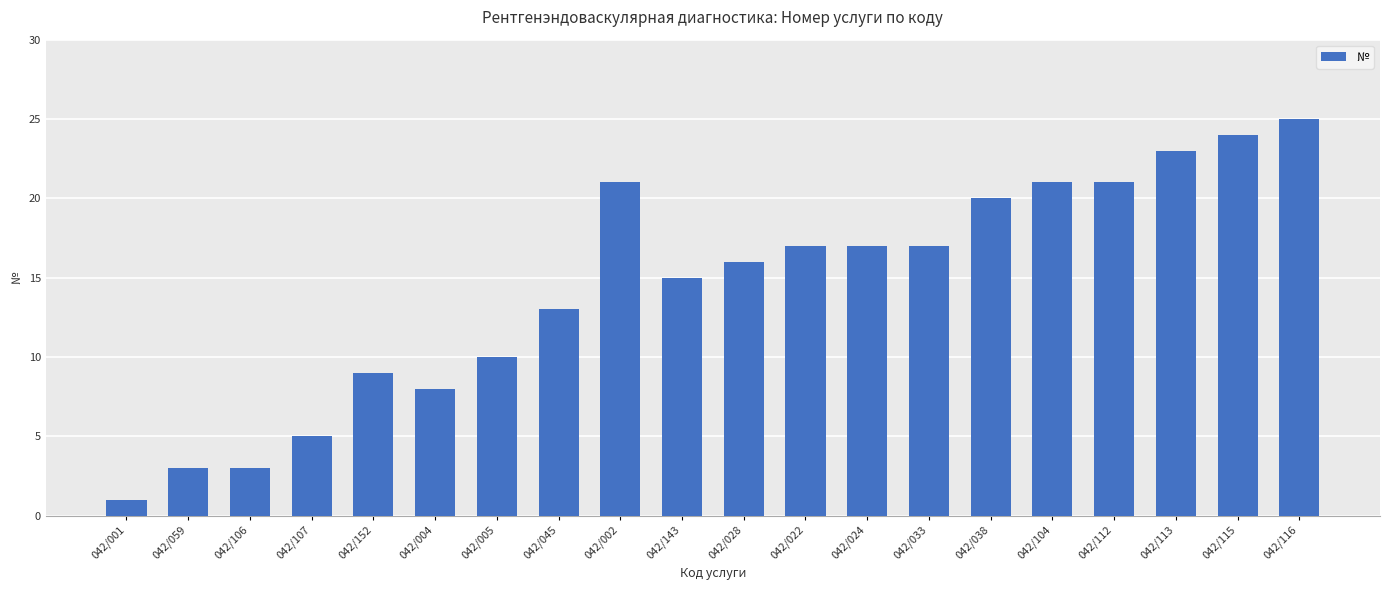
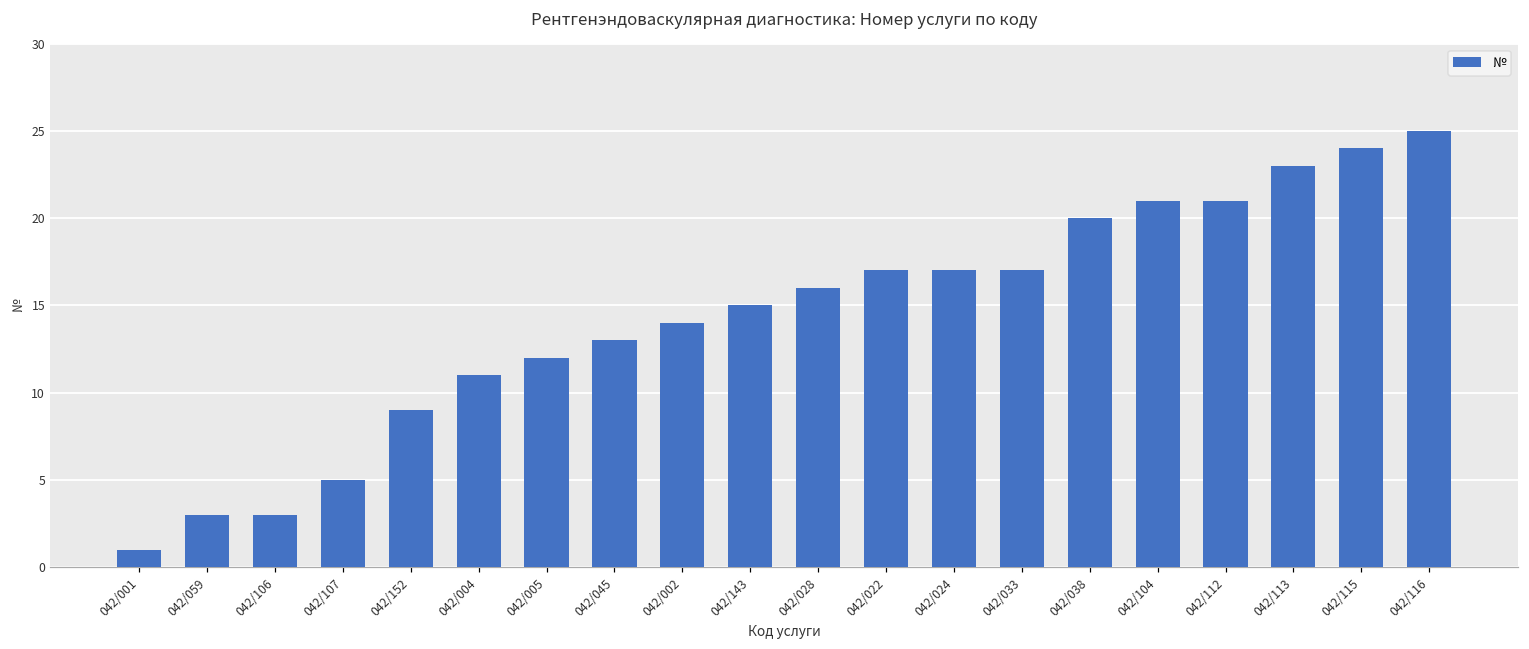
  {
    "042/001": 1,
    "042/059": 3,
    "042/106": 3,
    "042/107": 5,
    "042/152": 9,
-   "042/004": 8,
-   "042/005": 10,
+   "042/004": 11,
+   "042/005": 12,
    "042/045": 13,
-   "042/002": 21,
+   "042/002": 14,
    "042/143": 15,
    "042/028": 16,
    "042/022": 17,
    "042/024": 17,
    "042/033": 17,
    "042/038": 20,
    "042/104": 21,
    "042/112": 21,
    "042/113": 23,
    "042/115": 24,
    "042/116": 25
  }
